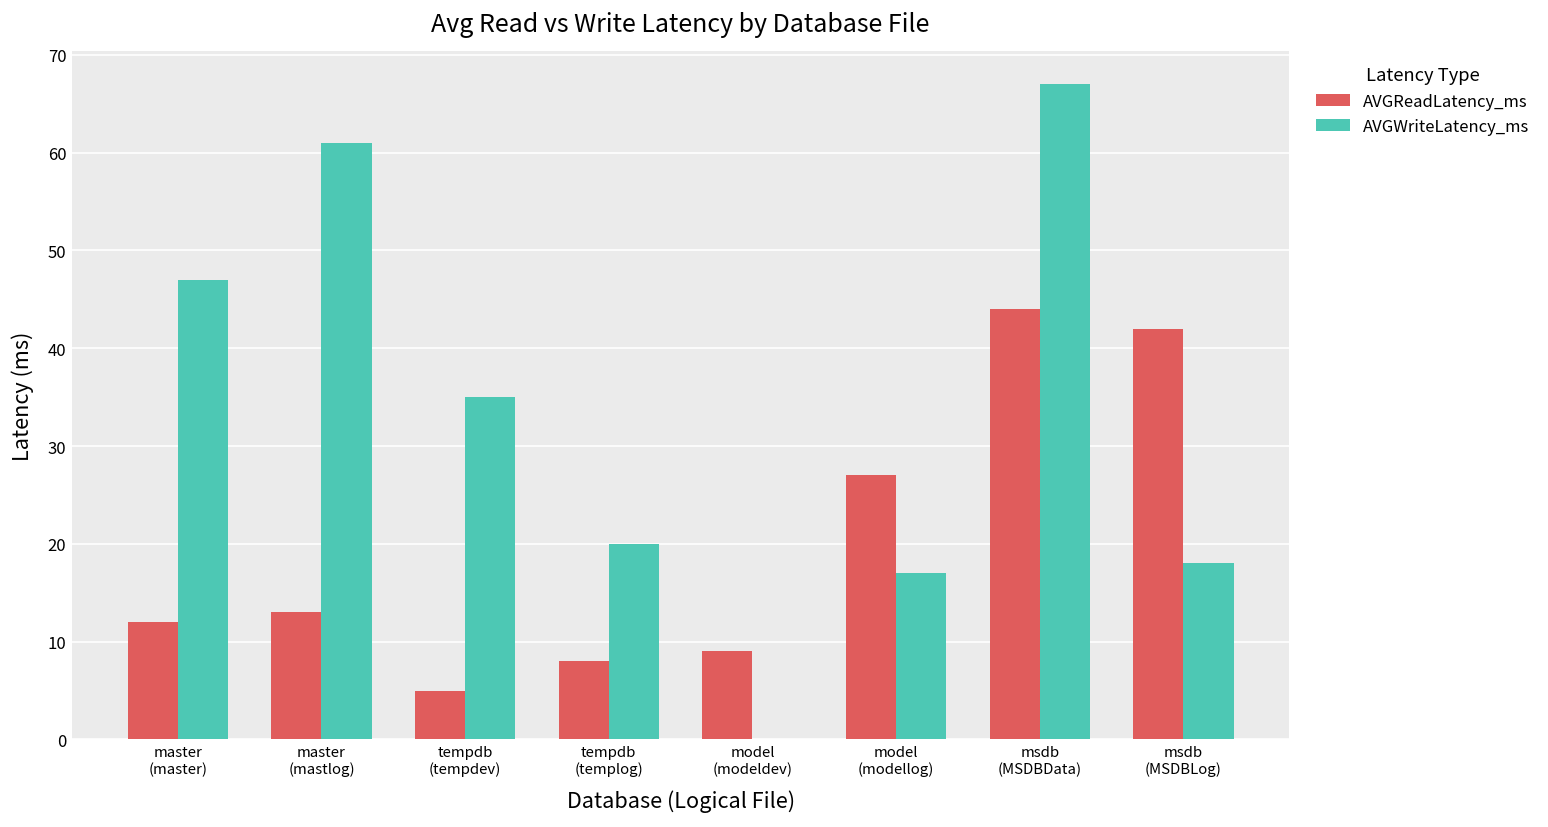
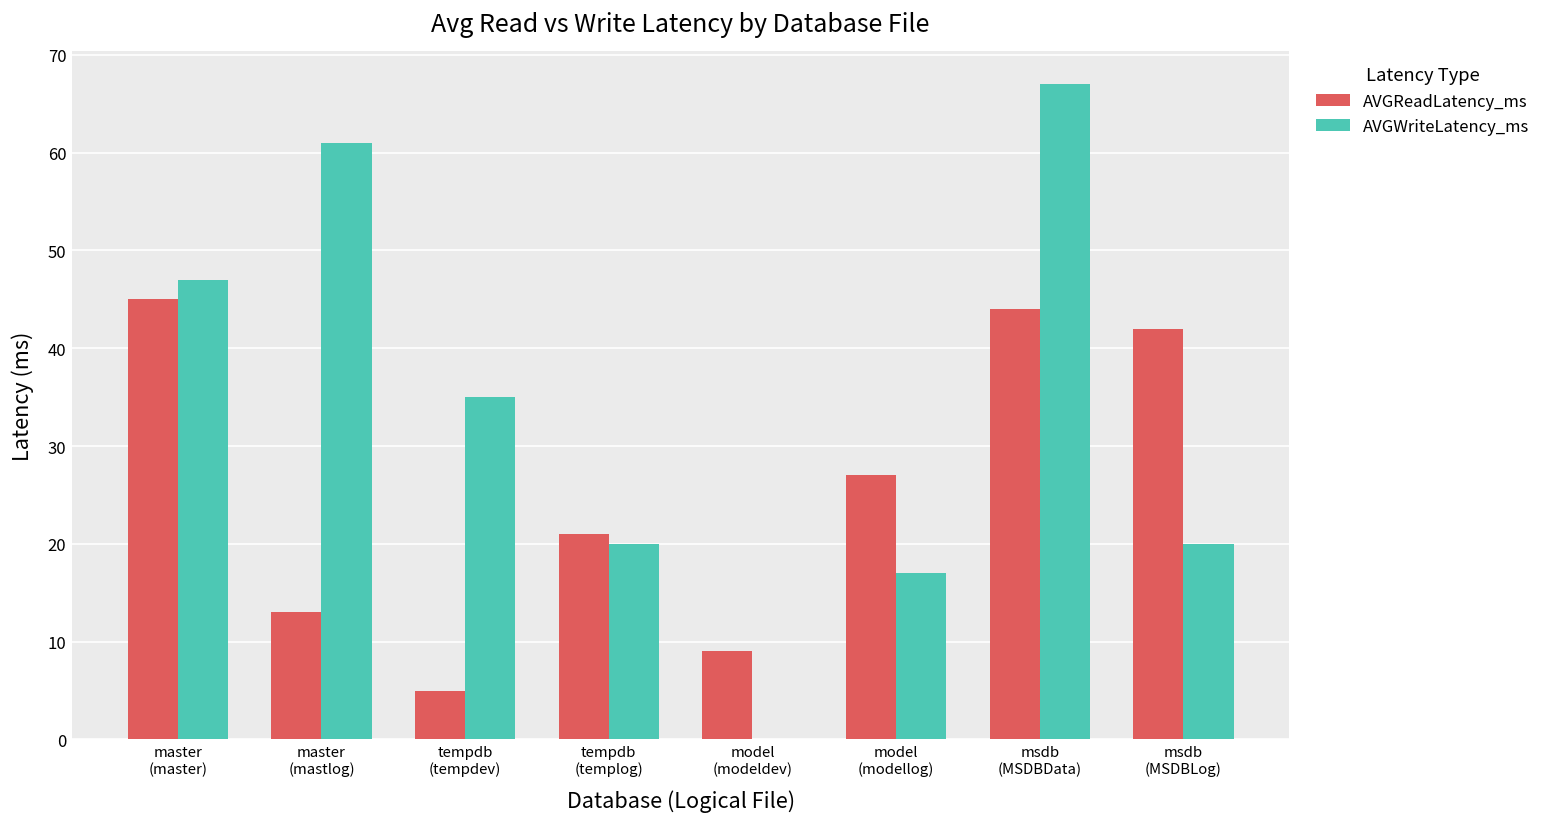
  {
    "AVGReadLatency_ms": {
-     "master (master)": 12,
+     "master (master)": 45,
      "master (mastlog)": 13,
      "tempdb (tempdev)": 5,
-     "tempdb (templog)": 8,
+     "tempdb (templog)": 21,
      "model (modeldev)": 9,
      "model (modellog)": 27,
      "msdb (MSDBData)": 44,
      "msdb (MSDBLog)": 42
    },
    "AVGWriteLatency_ms": {
      "master (master)": 47,
      "master (mastlog)": 61,
      "tempdb (tempdev)": 35,
      "tempdb (templog)": 20,
      "model (modeldev)": 0,
      "model (modellog)": 17,
      "msdb (MSDBData)": 67,
-     "msdb (MSDBLog)": 18
+     "msdb (MSDBLog)": 20
    }
  }
